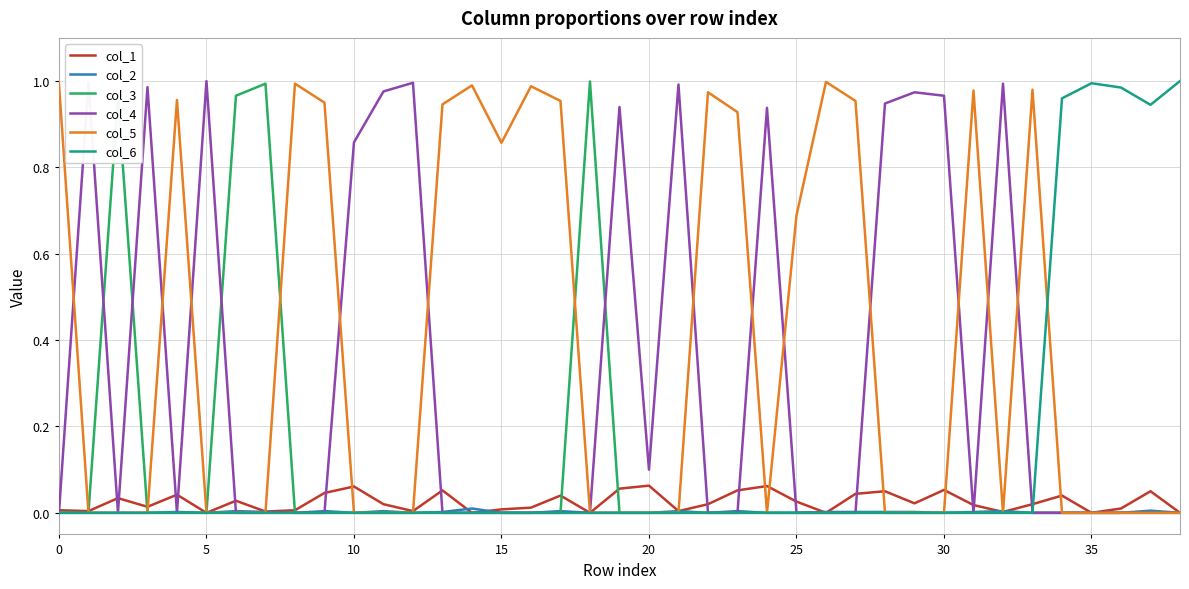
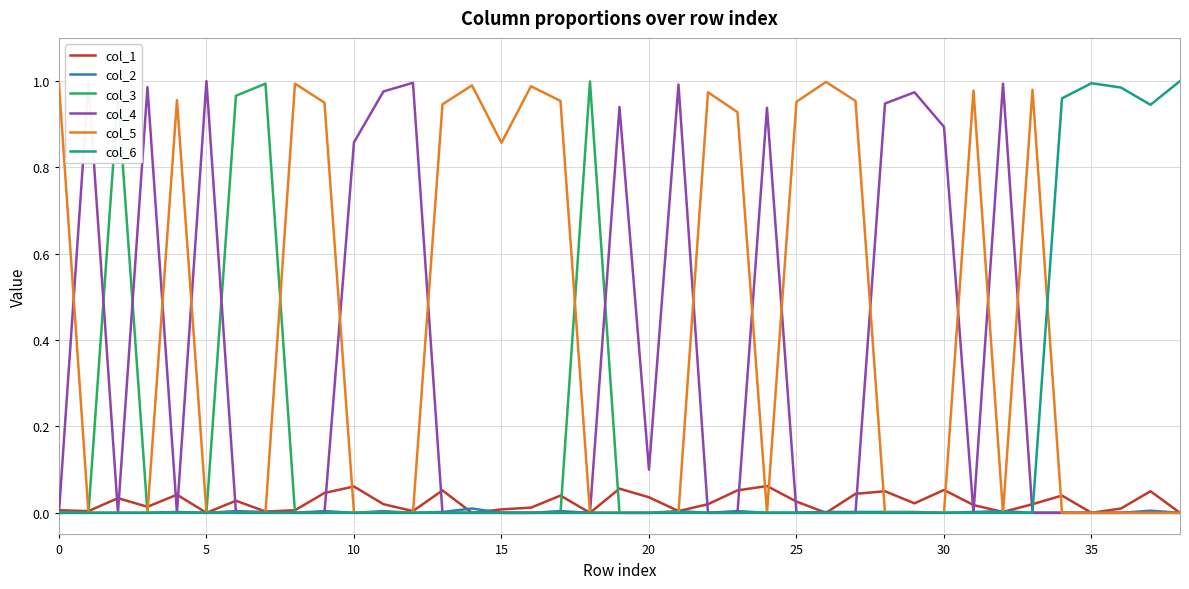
  {
    "col_1": {
      "0": 0.01,
      "10": 0.06,
      "15": 0.01,
-     "20": 0.06,
+     "20": 0.04,
      "25": 0.03,
      "30": 0.05
    },
    "col_4": {
      "5": 1.00,
      "10": 0.86,
      "20": 0.10,
-     "30": 0.97
+     "30": 0.89
    },
    "col_5": {
      "0": 0.99,
      "15": 0.86,
-     "25": 0.69
+     "25": 0.95
    }
  }
